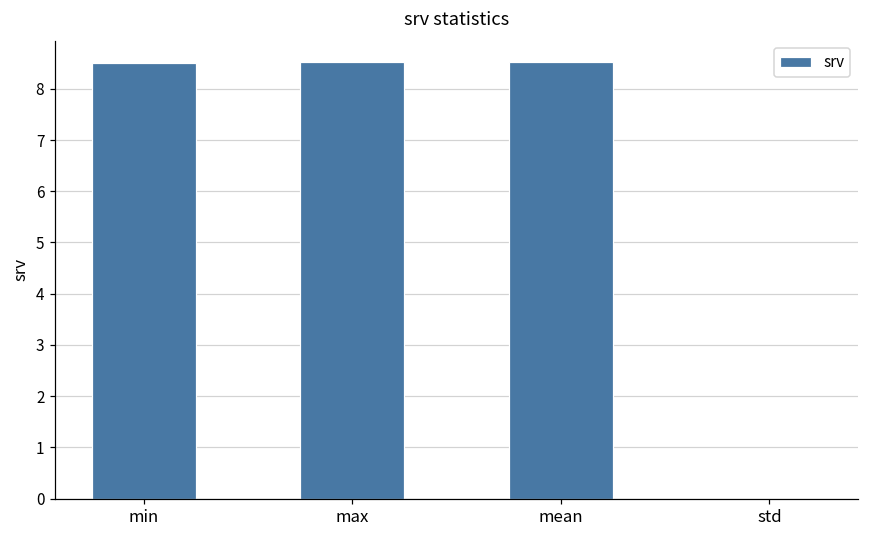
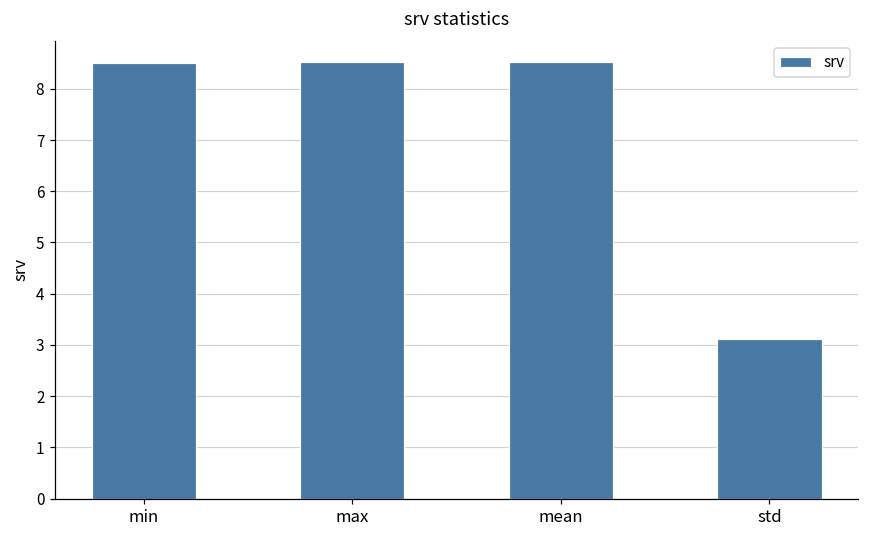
  {
    "min": 8.5,
    "max": 8.5,
    "mean": 8.5,
-   "std": 0.0
+   "std": 3.1
  }
